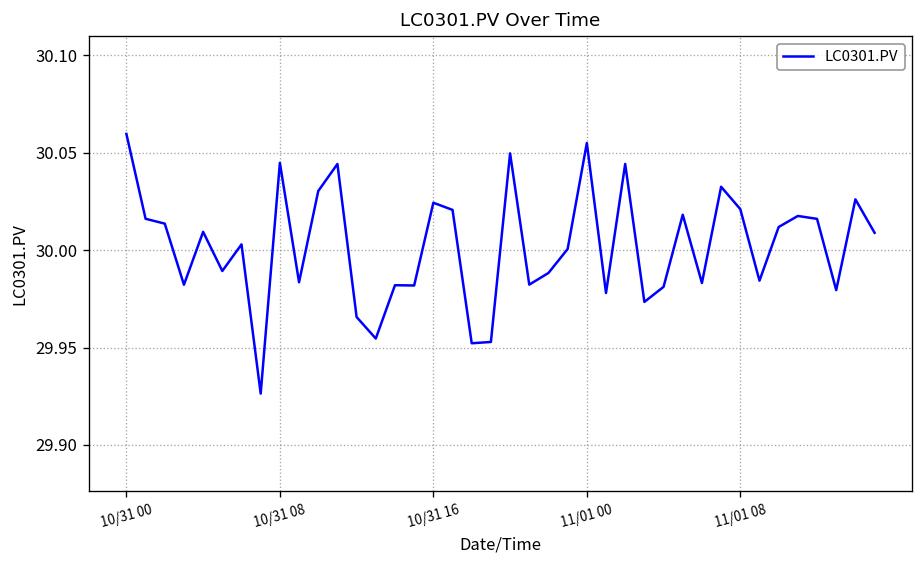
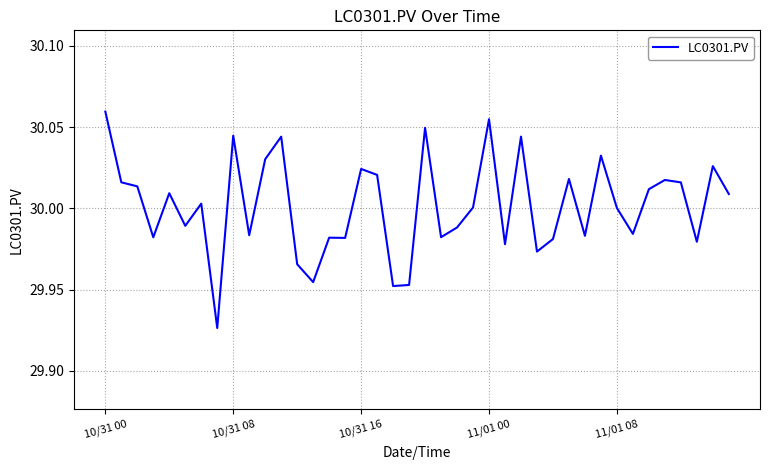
  {
    "10/31 00": 30.060,
    "10/31 08": 30.045,
    "10/31 16": 30.024,
    "11/01 00": 30.055,
-   "11/01 08": 30.021
+   "11/01 08": 30.000
  }
